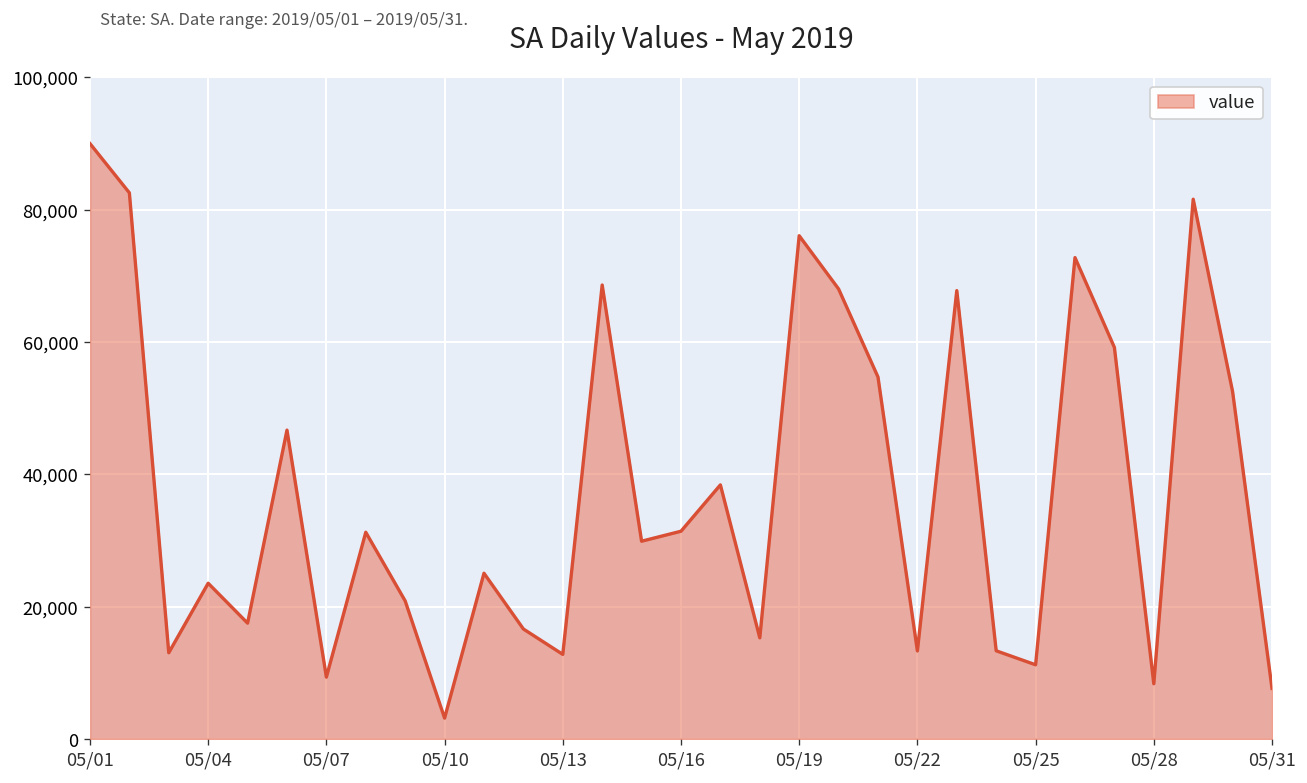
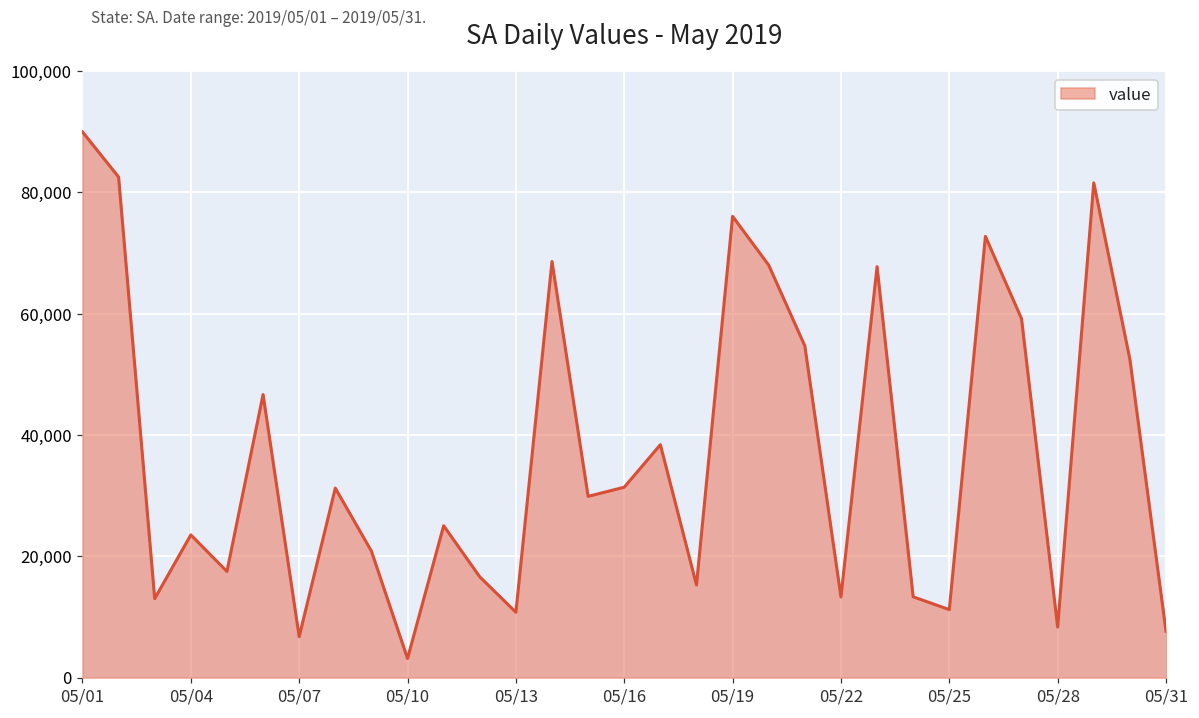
  {
    "05/01": "90,000",
    "05/04": "24,000",
-   "05/07": "9,000",
+   "05/07": "7,000",
    "05/10": "3,000",
-   "05/13": "13,000",
+   "05/13": "11,000",
    "05/16": "31,000",
    "05/19": "76,000",
    "05/22": "13,000",
    "05/25": "11,000",
    "05/28": "8,000",
    "05/31": "8,000"
  }
